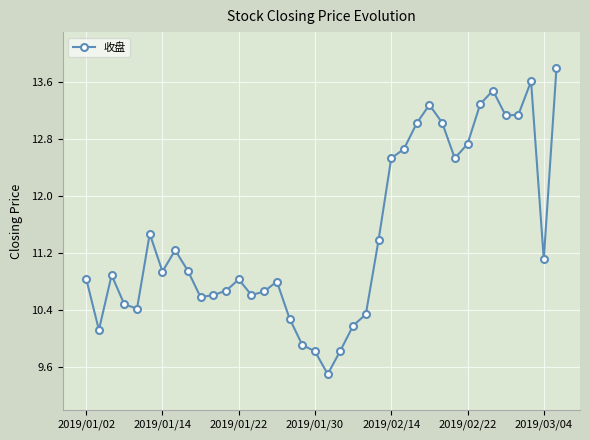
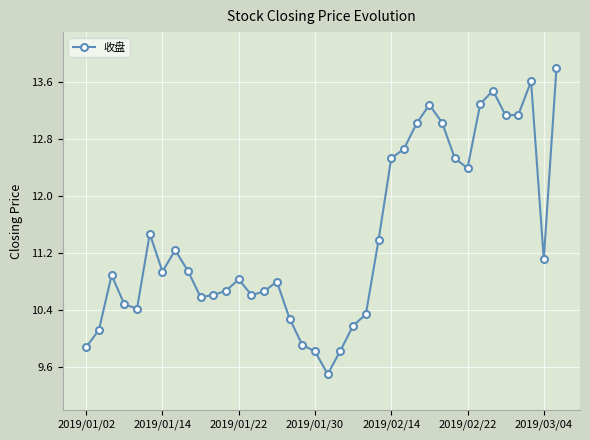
  {
-   "2019/01/02": 10.8,
+   "2019/01/02": 9.9,
    "2019/01/14": 10.9,
    "2019/01/22": 10.8,
    "2019/01/30": 9.8,
    "2019/02/14": 12.5,
-   "2019/02/22": 12.7,
+   "2019/02/22": 12.4,
    "2019/03/04": 11.1
  }
